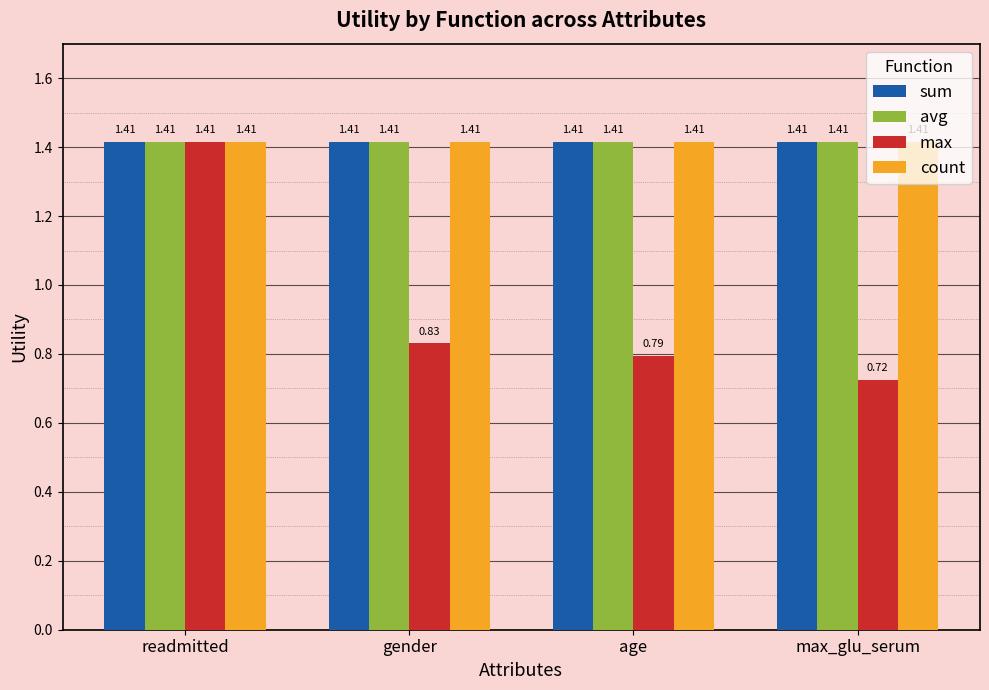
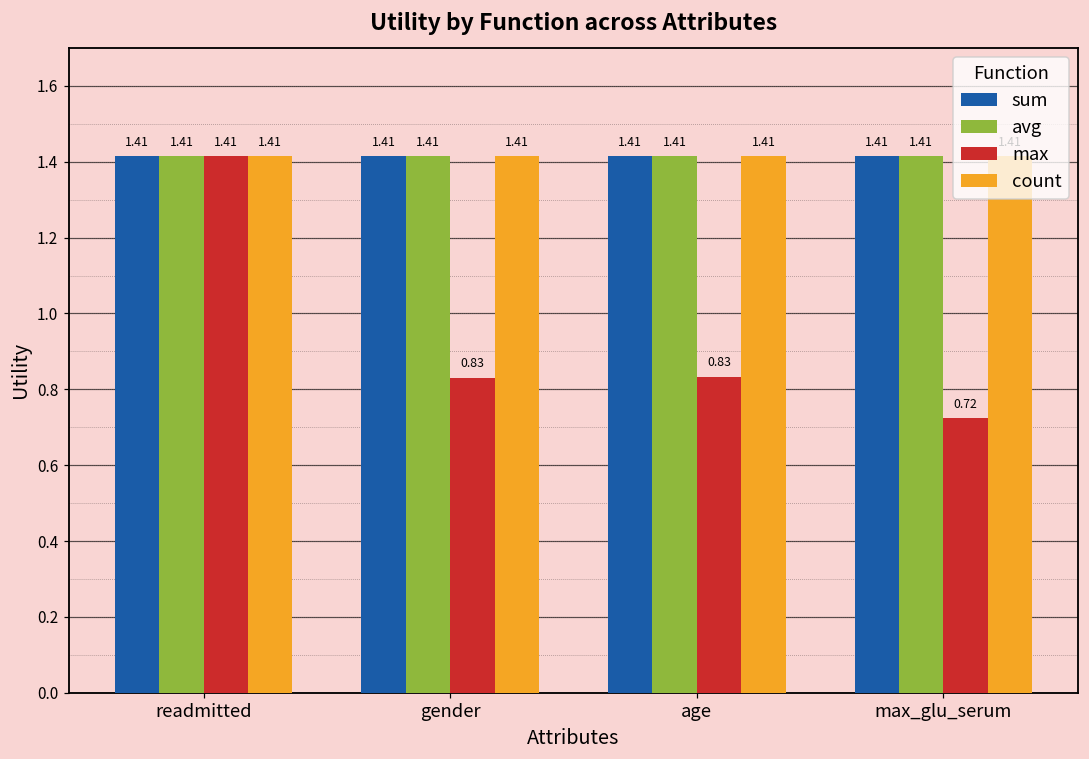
  {
    "sum": {
      "readmitted": 1.41,
      "gender": 1.41,
      "age": 1.41,
      "max_glu_serum": 1.41
    },
    "avg": {
      "readmitted": 1.41,
      "gender": 1.41,
      "age": 1.41,
      "max_glu_serum": 1.41
    },
    "max": {
      "readmitted": 1.41,
      "gender": 0.83,
-     "age": 0.79,
+     "age": 0.83,
      "max_glu_serum": 0.72
    },
    "count": {
      "readmitted": 1.41,
      "gender": 1.41,
      "age": 1.41
    }
  }
